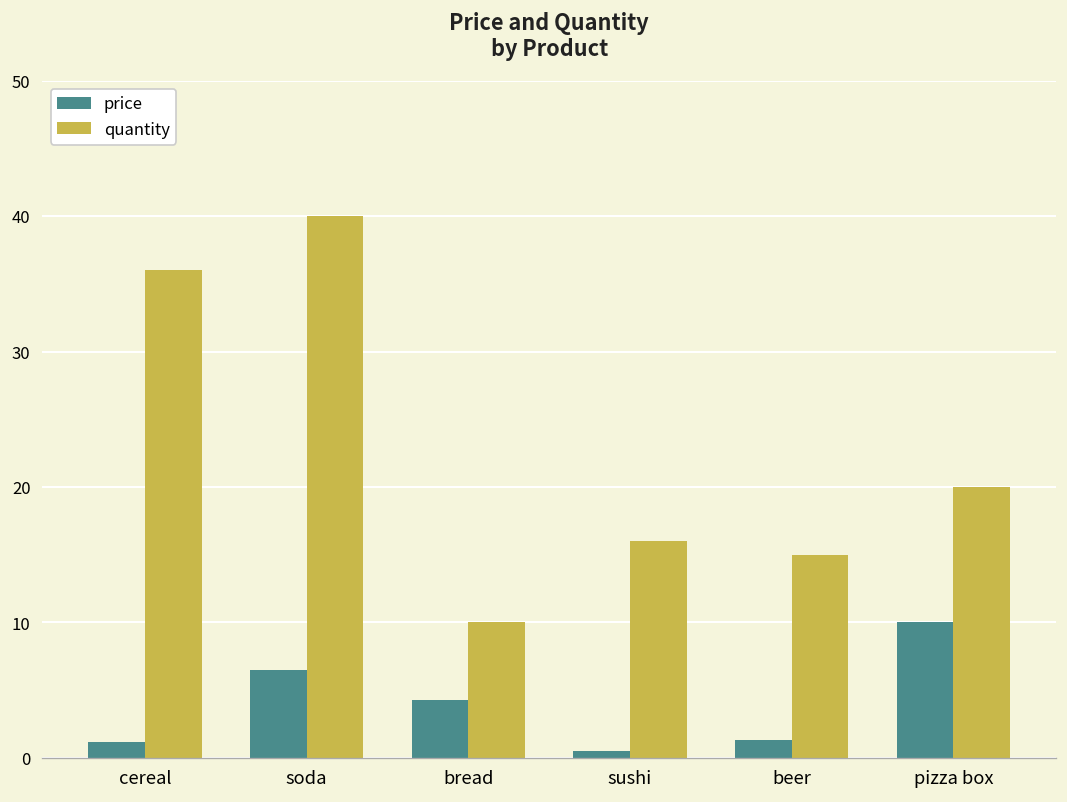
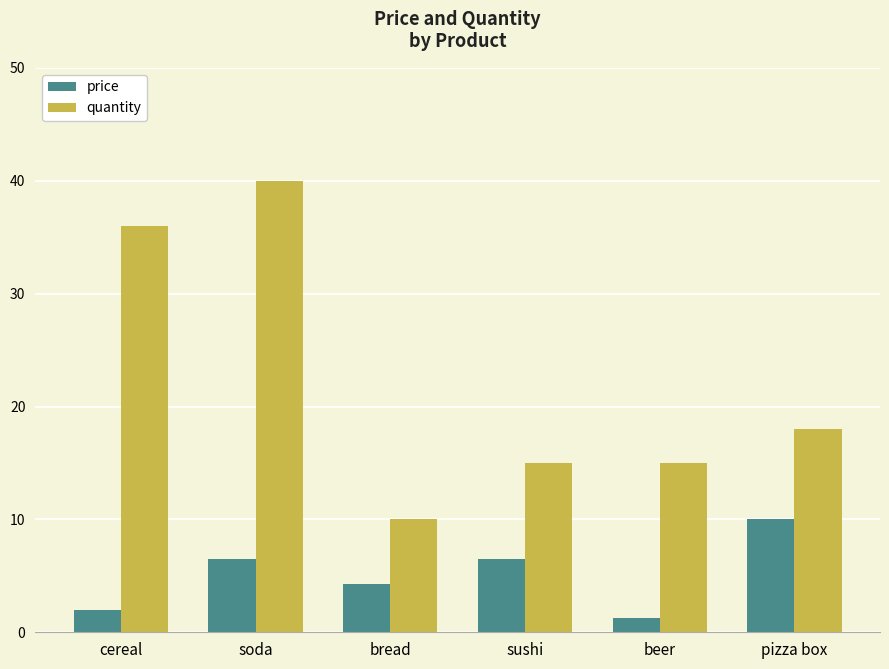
  {
    "price": {
-     "cereal": 1.2,
+     "cereal": 2.0,
      "soda": 6.5,
      "bread": 4.3,
-     "sushi": 0.5,
+     "sushi": 6.5,
      "beer": 1.3,
      "pizza box": 10.0
    },
    "quantity": {
      "cereal": 36,
      "soda": 40,
      "bread": 10,
-     "sushi": 16,
+     "sushi": 15,
      "beer": 15,
-     "pizza box": 20
+     "pizza box": 18
    }
  }
